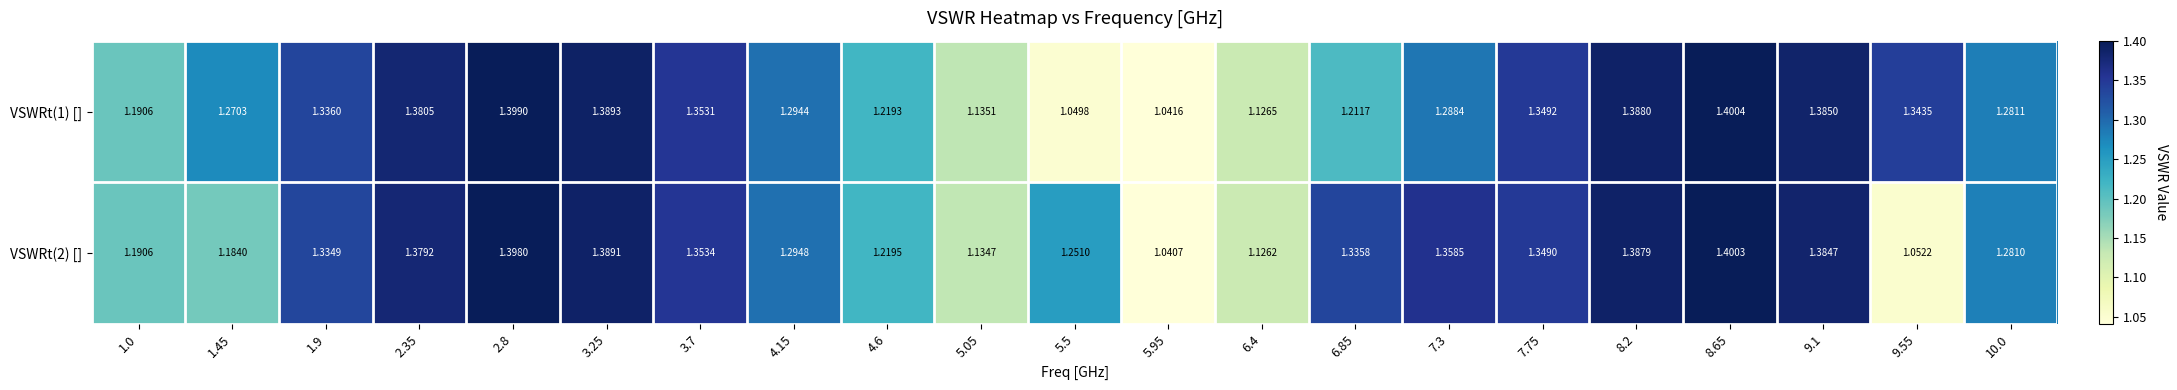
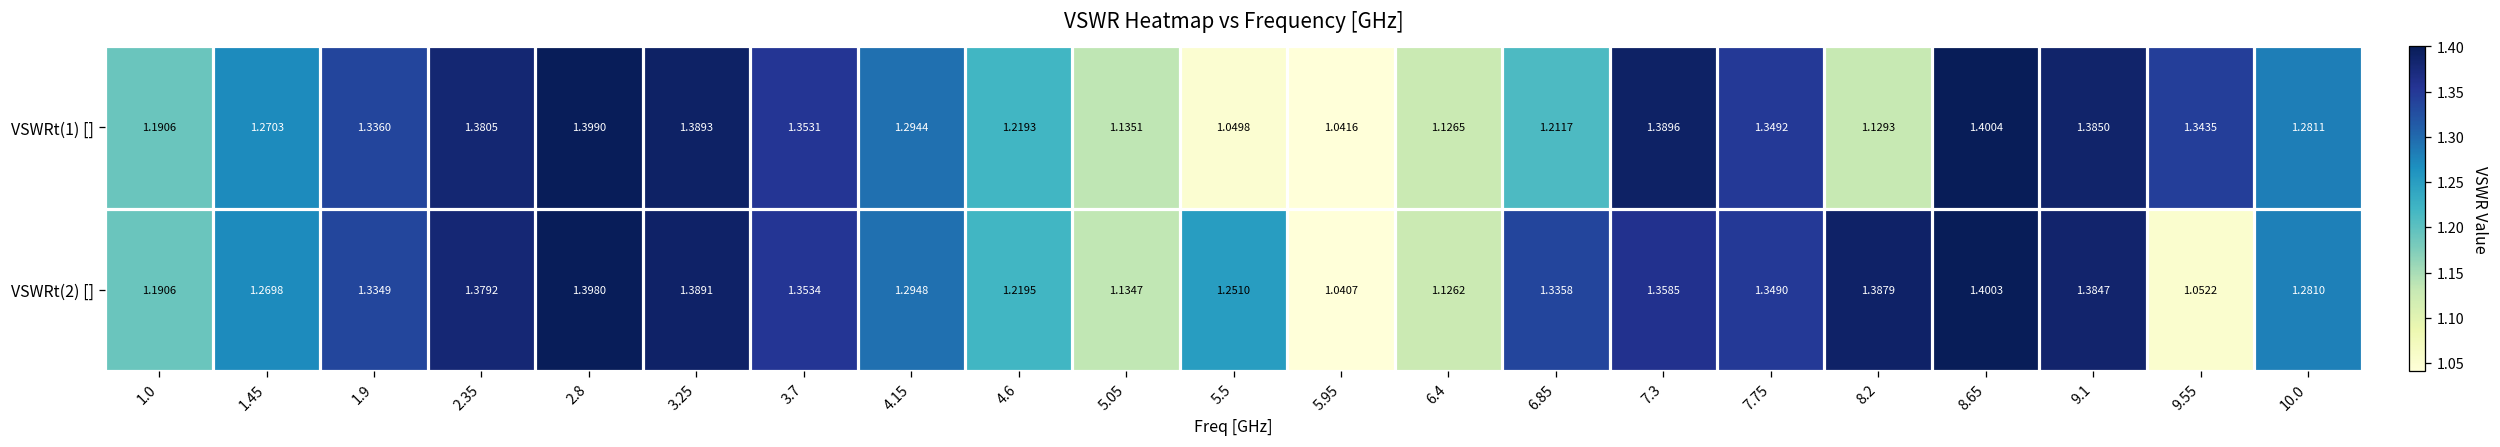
  {
    "VSWRt(1) []": {
      "1.0": 1.1906,
      "1.45": 1.2703,
      "1.9": 1.3360,
      "2.35": 1.3805,
      "2.8": 1.3990,
      "3.25": 1.3893,
      "3.7": 1.3531,
      "4.15": 1.2944,
      "4.6": 1.2193,
      "5.05": 1.1351,
      "5.5": 1.0498,
      "5.95": 1.0416,
      "6.4": 1.1265,
      "6.85": 1.2117,
-     "7.3": 1.2884,
+     "7.3": 1.3896,
      "7.75": 1.3492,
-     "8.2": 1.3880,
+     "8.2": 1.1293,
      "8.65": 1.4004,
      "9.1": 1.3850,
      "9.55": 1.3435,
      "10.0": 1.2811
    },
    "VSWRt(2) []": {
      "1.0": 1.1906,
-     "1.45": 1.1840,
+     "1.45": 1.2698,
      "1.9": 1.3349,
      "2.35": 1.3792,
      "2.8": 1.3980,
      "3.25": 1.3891,
      "3.7": 1.3534,
      "4.15": 1.2948,
      "4.6": 1.2195,
      "5.05": 1.1347,
      "5.5": 1.2510,
      "5.95": 1.0407,
      "6.4": 1.1262,
      "6.85": 1.3358,
      "7.3": 1.3585,
      "7.75": 1.3490,
      "8.2": 1.3879,
      "8.65": 1.4003,
      "9.1": 1.3847,
      "9.55": 1.0522,
      "10.0": 1.2810
    }
  }
